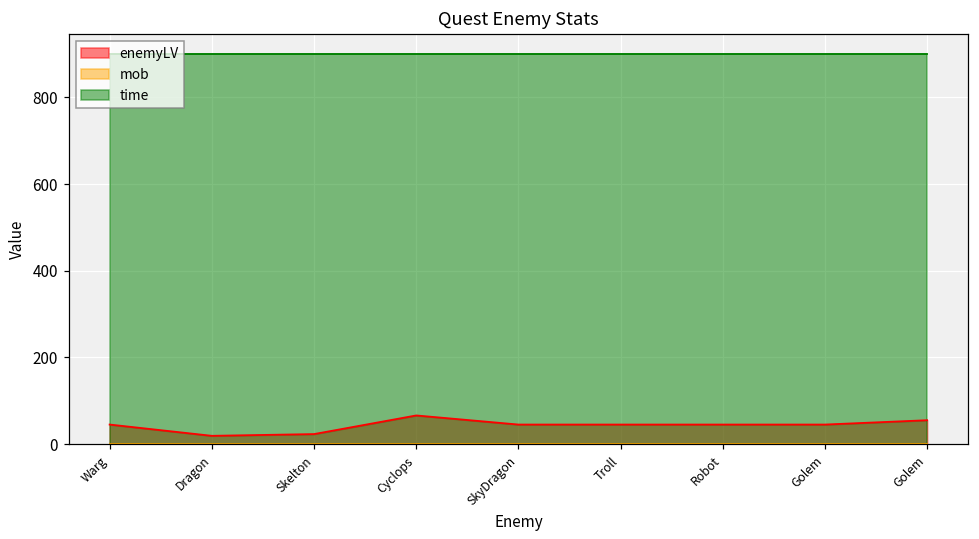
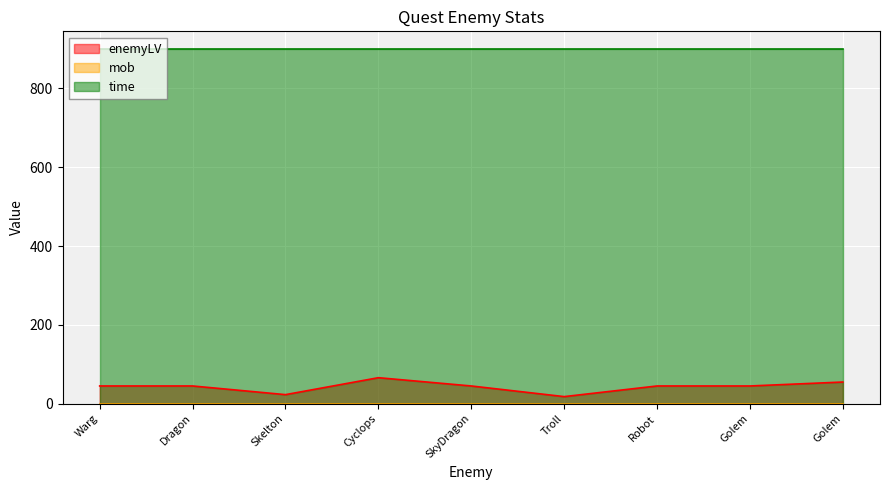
  {
    "enemyLV": {
      "Warg": 50,
-     "Dragon": 20,
+     "Dragon": 50,
      "Skelton": 20,
      "Cyclops": 70,
      "SkyDragon": 50,
-     "Troll": 50,
+     "Troll": 20,
      "Robot": 50
    },
    "mob": {
      "Warg": 0,
      "Dragon": 0,
      "Skelton": 0,
      "Cyclops": 0,
      "SkyDragon": 0,
      "Troll": 0,
      "Robot": 0
    },
    "time": {
      "Dragon": 900,
      "Skelton": 900,
      "Cyclops": 900,
      "SkyDragon": 900,
      "Troll": 900,
      "Robot": 900
    }
  }
